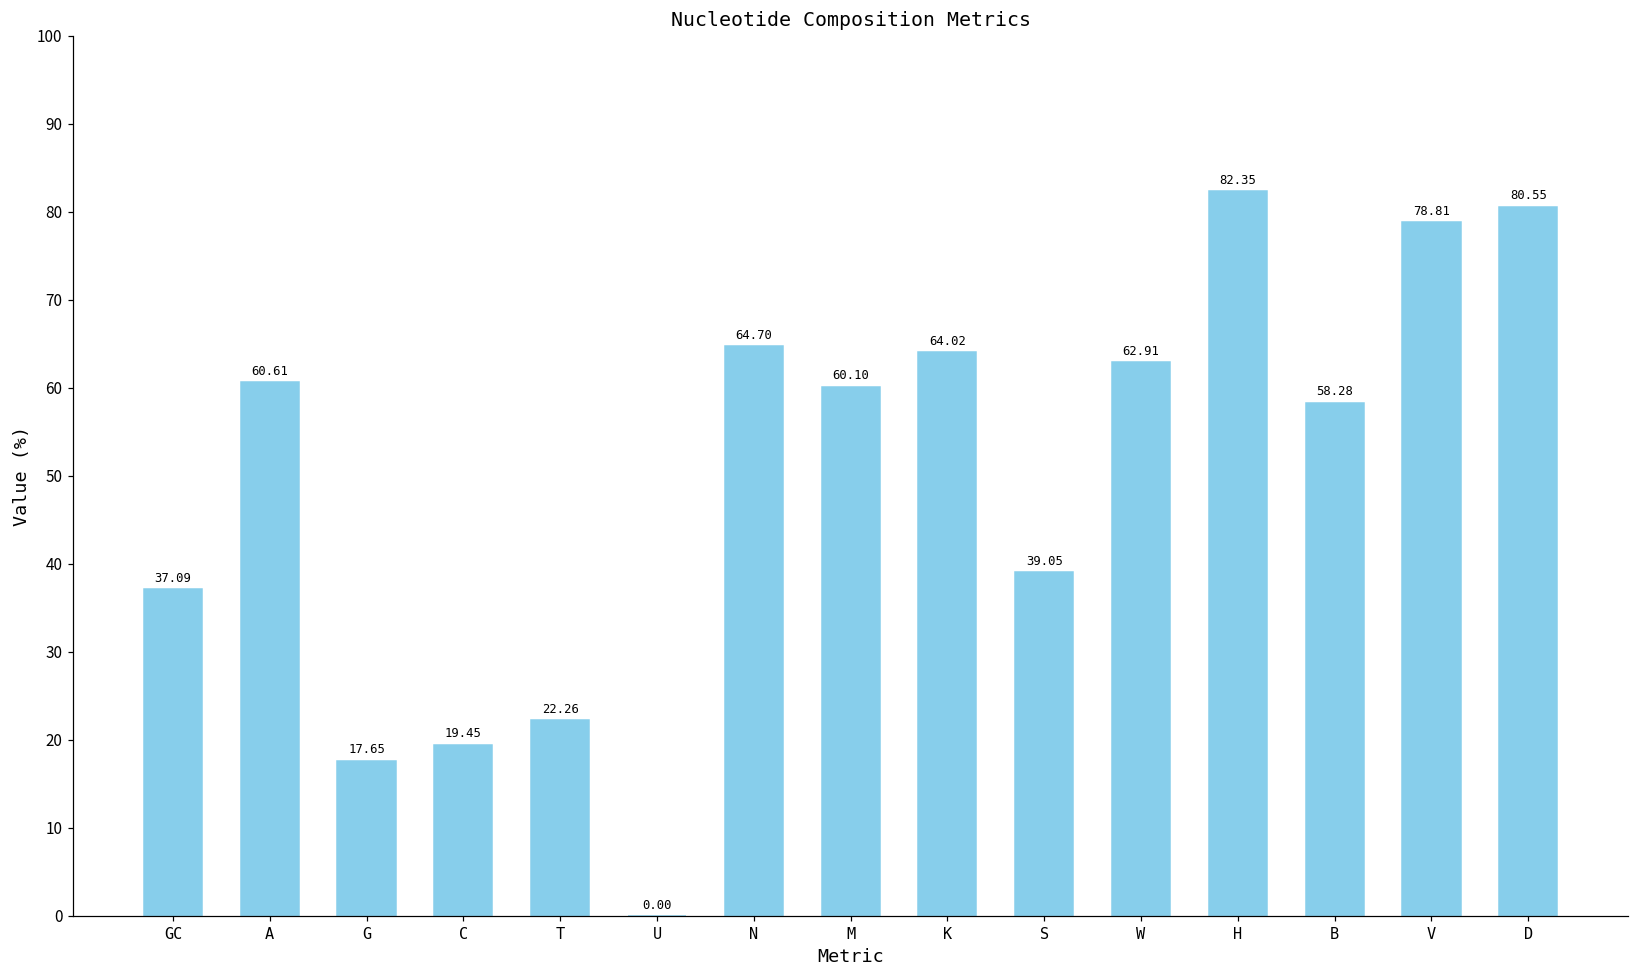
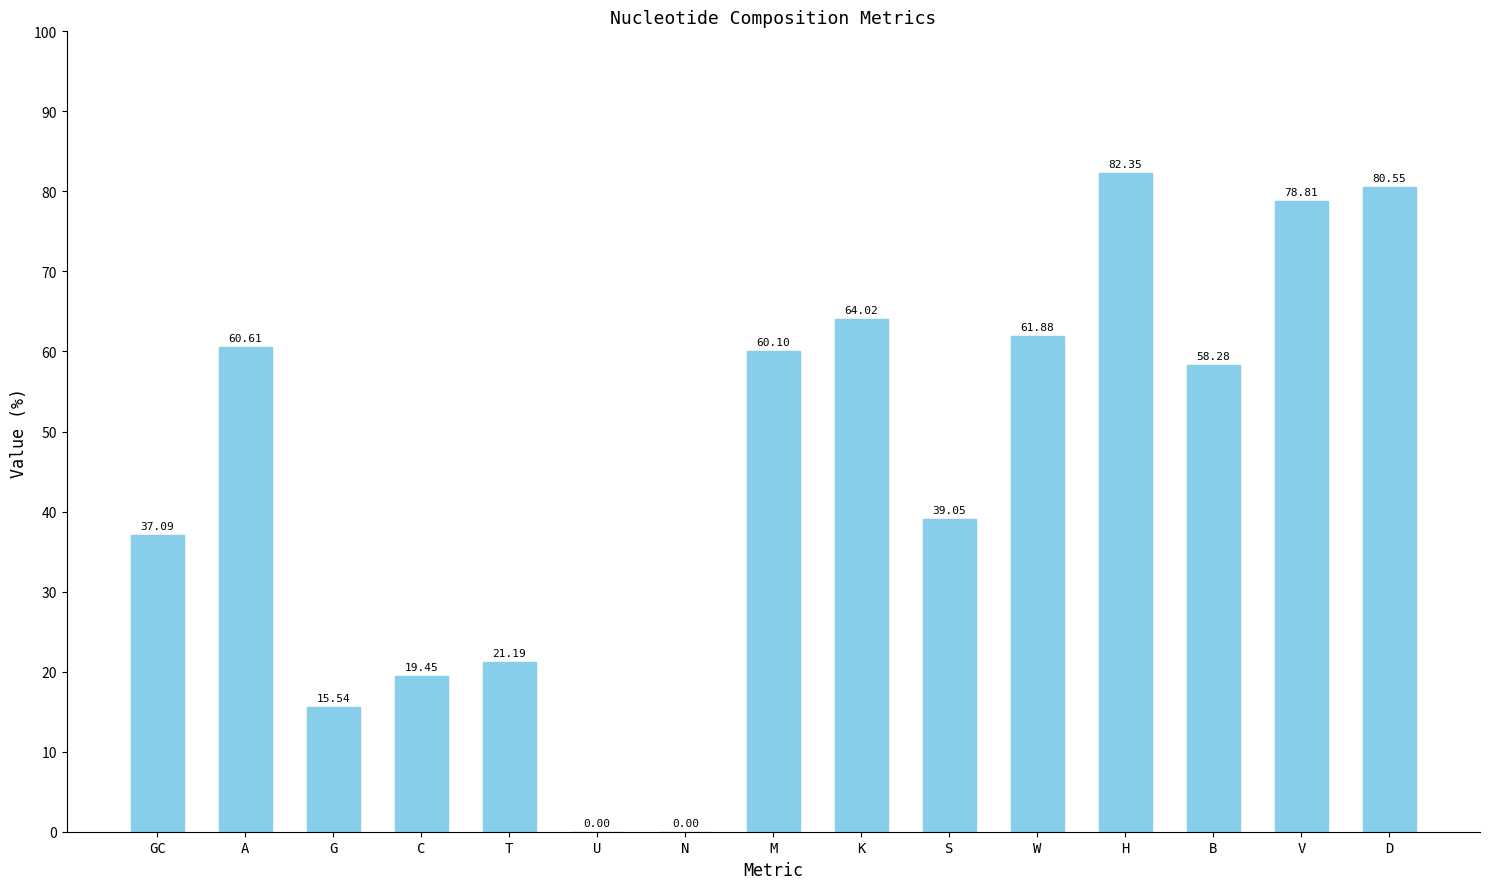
  {
    "GC": 37.09,
    "A": 60.61,
-   "G": 17.65,
+   "G": 15.54,
    "C": 19.45,
-   "T": 22.26,
+   "T": 21.19,
    "U": 0.00,
-   "N": 64.70,
+   "N": 0.00,
    "M": 60.10,
    "K": 64.02,
    "S": 39.05,
-   "W": 62.91,
+   "W": 61.88,
    "H": 82.35,
    "B": 58.28,
    "V": 78.81,
    "D": 80.55
  }
